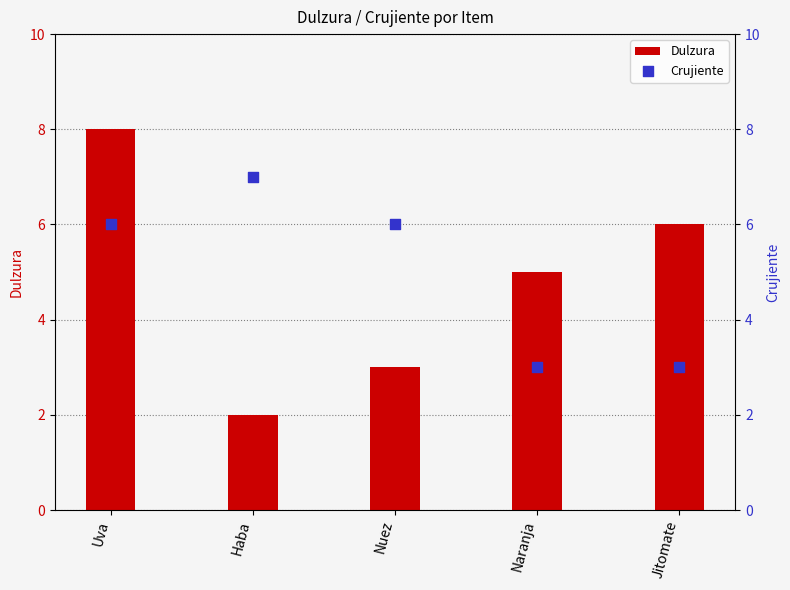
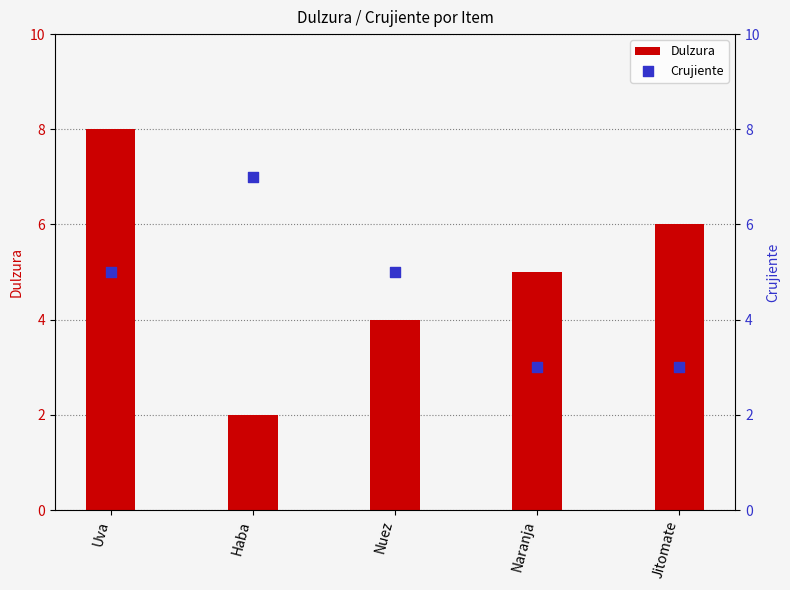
  {
    "Dulzura": {
      "Uva": 8,
      "Haba": 2,
-     "Nuez": 3,
+     "Nuez": 4,
      "Naranja": 5,
      "Jitomate": 6
    },
    "Crujiente": {
-     "Uva": 6,
-     "Nuez": 6
+     "Uva": 5,
+     "Nuez": 5
    }
  }
